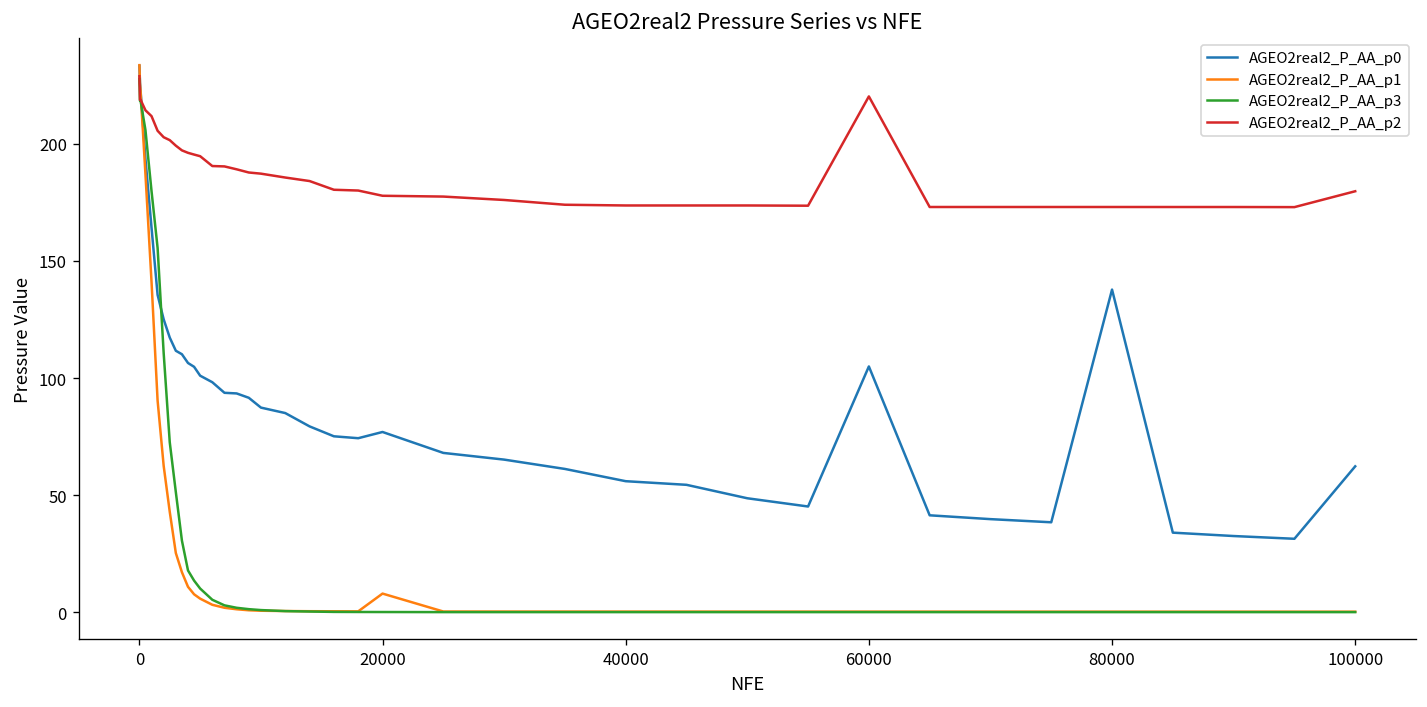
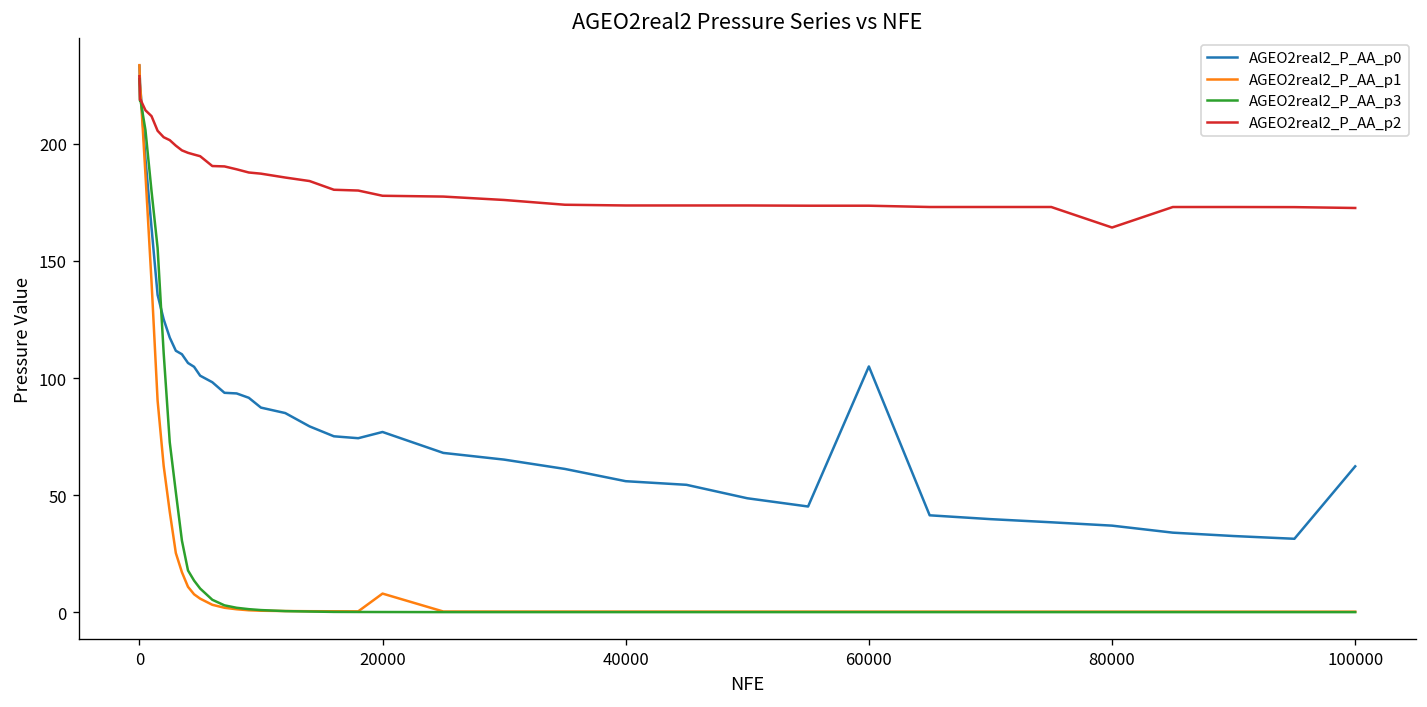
  {
    "AGEO2real2_P_AA_p0": {
      "20000": 77,
      "40000": 56,
      "60000": 105,
-     "80000": 138,
+     "80000": 37,
      "100000": 62
    },
    "AGEO2real2_P_AA_p1": {
      "20000": 8
    },
    "AGEO2real2_P_AA_p3": {
      "20000": 0
    },
    "AGEO2real2_P_AA_p2": {
      "20000": 178,
      "40000": 174,
-     "60000": 220,
-     "80000": 173,
-     "100000": 180
+     "60000": 174,
+     "80000": 164,
+     "100000": 173
    }
  }
